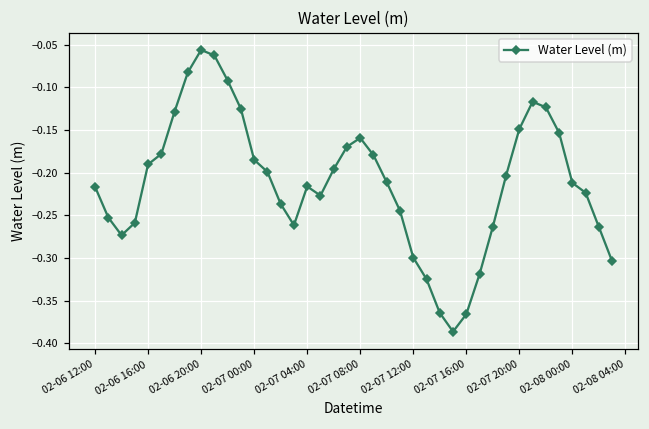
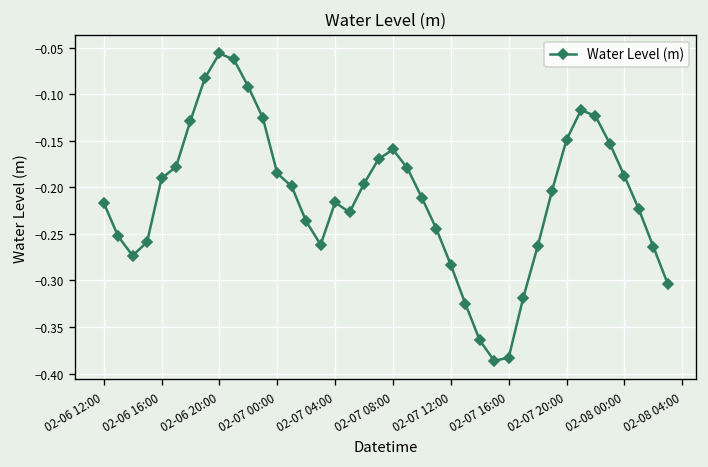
  {
    "02-06 12:00": -0.22,
    "02-06 16:00": -0.19,
    "02-06 20:00": -0.06,
    "02-07 00:00": -0.18,
    "02-07 04:00": -0.22,
    "02-07 08:00": -0.16,
-   "02-07 12:00": -0.30,
-   "02-07 16:00": -0.37,
+   "02-07 12:00": -0.28,
+   "02-07 16:00": -0.38,
    "02-07 20:00": -0.15,
-   "02-08 00:00": -0.21
+   "02-08 00:00": -0.19
  }
